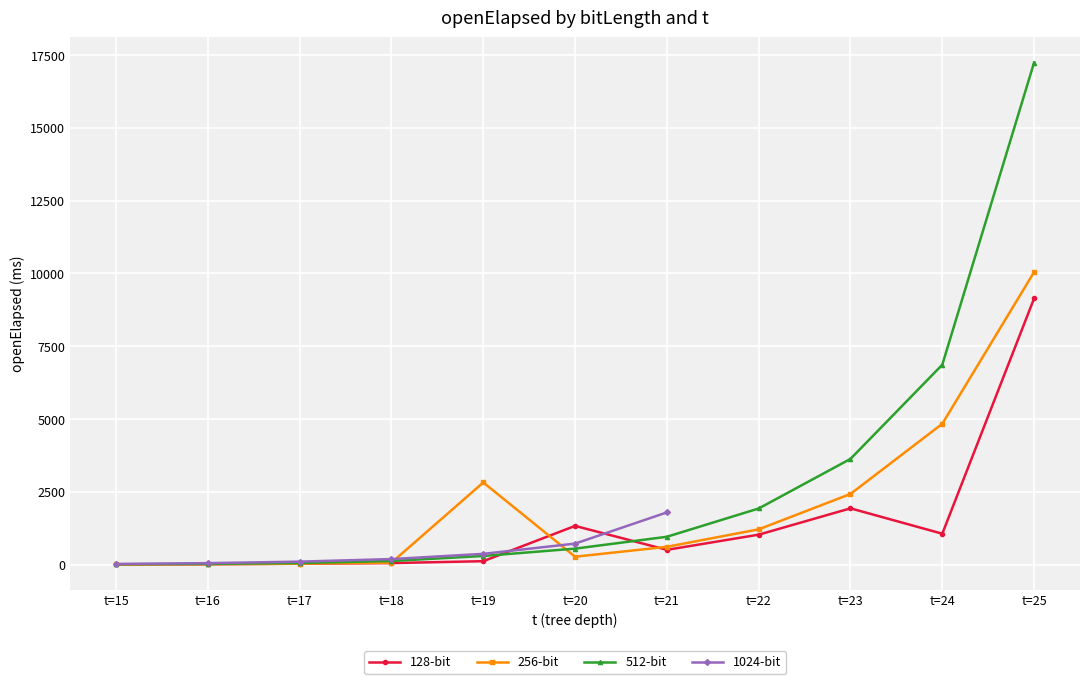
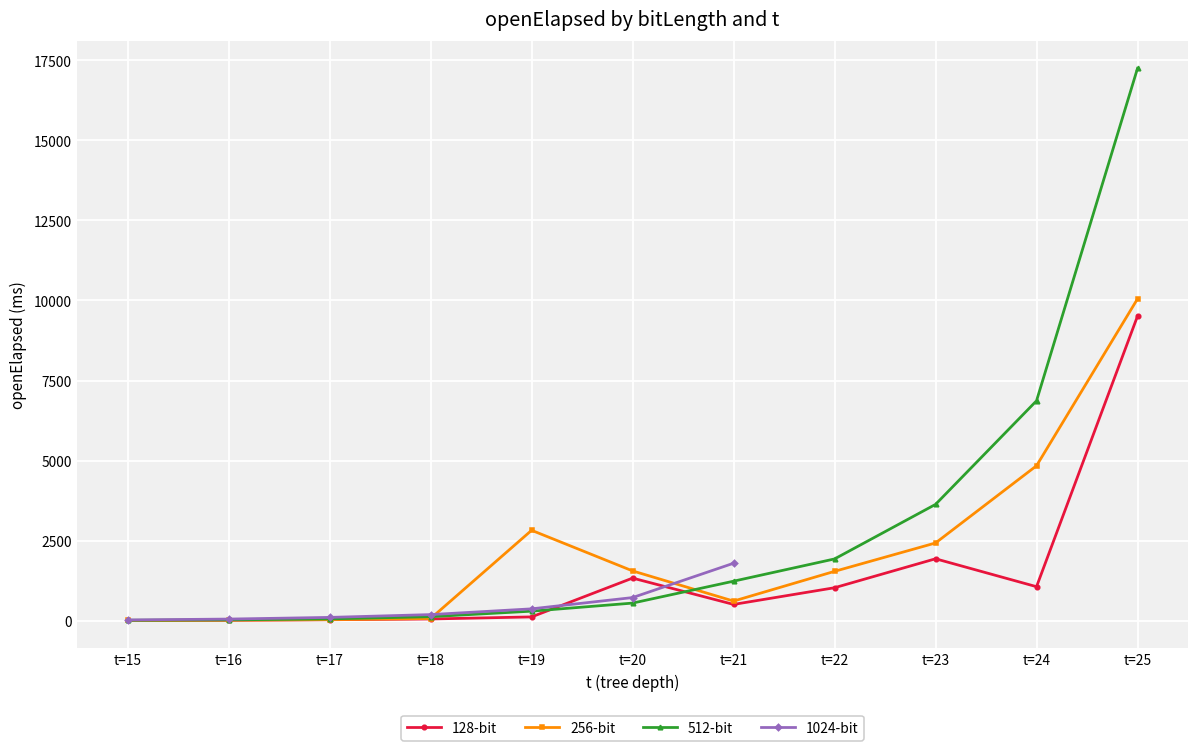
  {
    "128-bit": {
      "t=19": 100,
      "t=20": 1300,
      "t=21": 500,
      "t=22": 1000,
      "t=23": 1900,
      "t=24": 1100,
-     "t=25": 9100
+     "t=25": 9500
    },
    "256-bit": {
      "t=19": 2800,
-     "t=20": 300,
+     "t=20": 1600,
      "t=21": 600,
-     "t=22": 1200,
+     "t=22": 1500,
      "t=23": 2400,
      "t=24": 4800,
      "t=25": 10000
    },
    "512-bit": {
      "t=20": 500,
-     "t=21": 1000,
+     "t=21": 1200,
      "t=22": 1900,
      "t=23": 3600,
      "t=24": 6900,
      "t=25": 17200
    },
    "1024-bit": {
      "t=20": 700,
      "t=21": 1800
    }
  }
